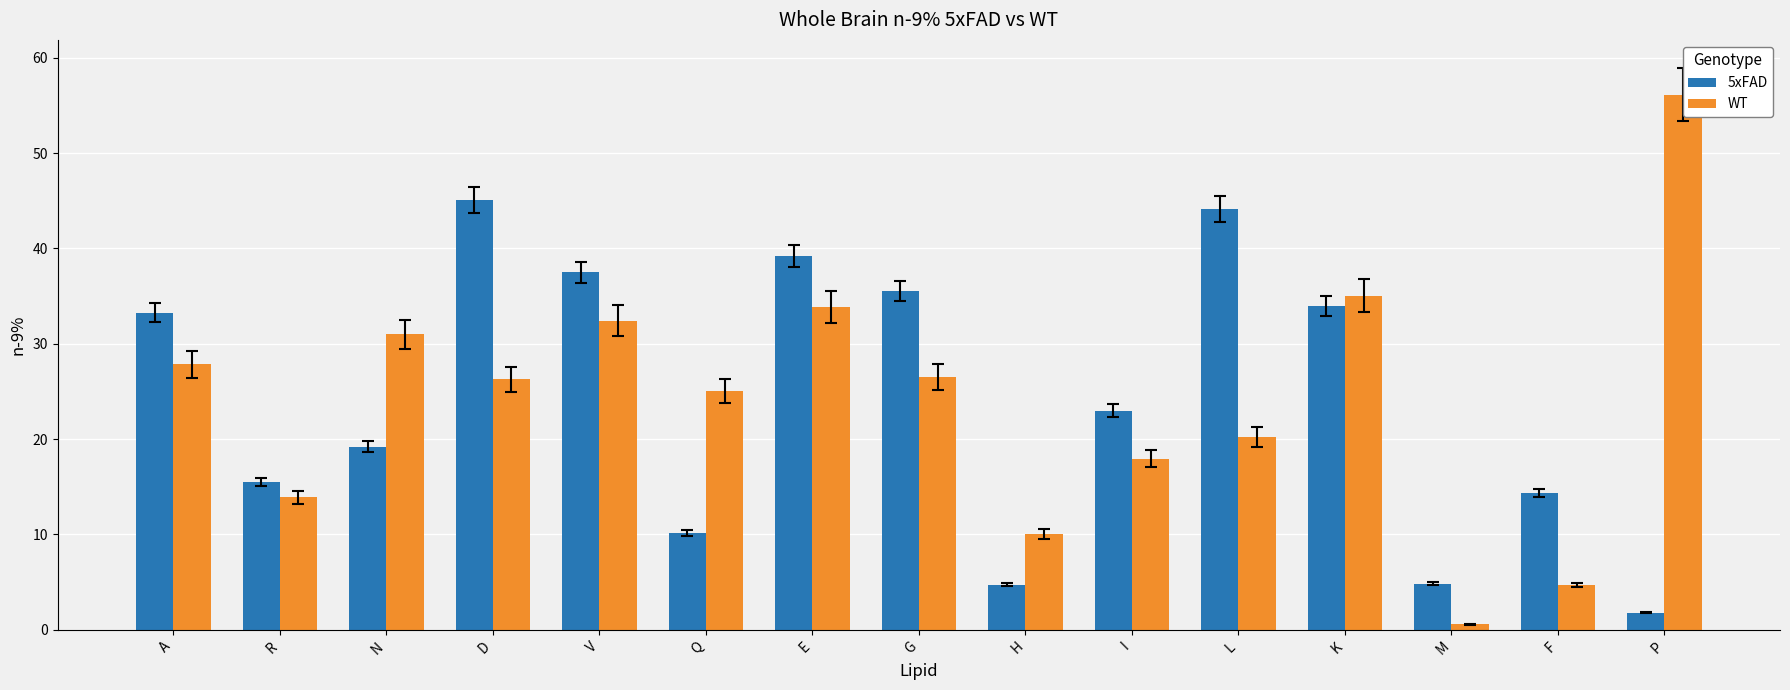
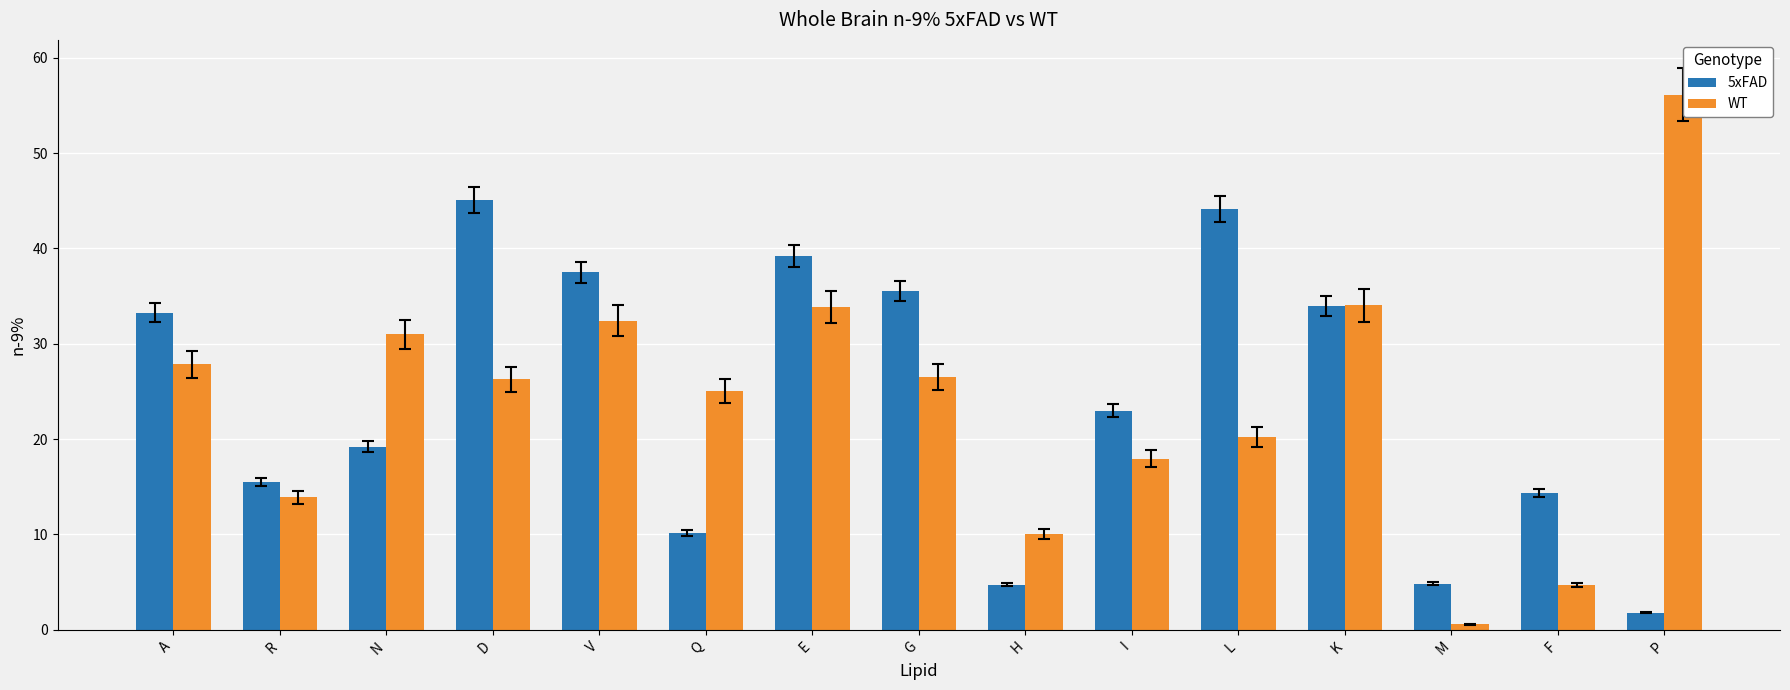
  {
    "WT": {
      "A": 28,
      "R": 14,
      "N": 31,
      "D": 26,
      "V": 32,
      "Q": 25,
      "E": 34,
      "G": 27,
      "H": 10,
      "I": 18,
      "L": 20,
-     "K": 35,
+     "K": 34,
      "M": 1,
      "F": 5
    }
  }
